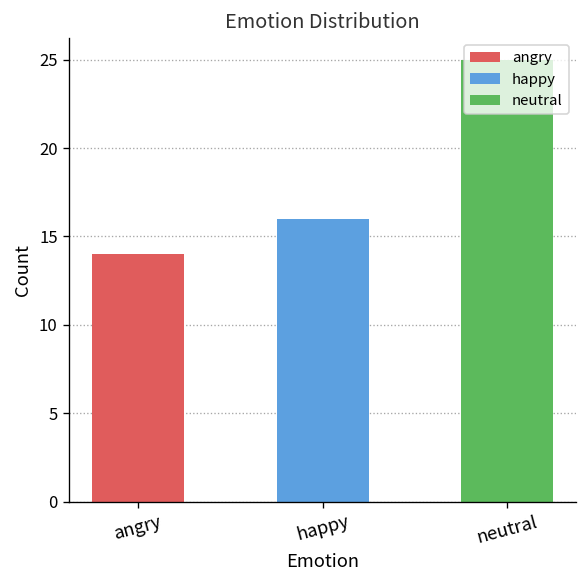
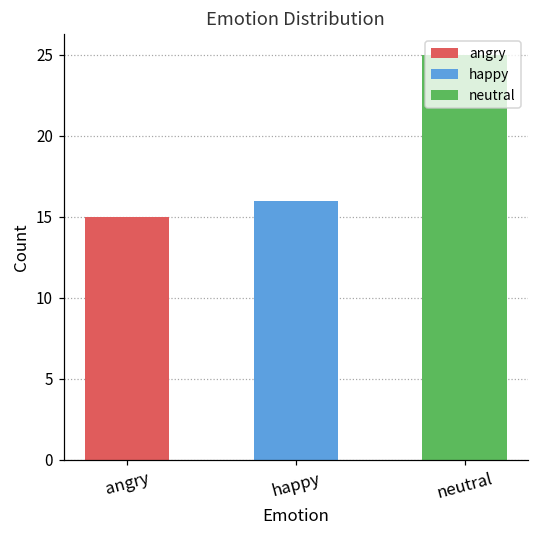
  {
-   "angry": 14,
+   "angry": 15,
    "happy": 16
  }
